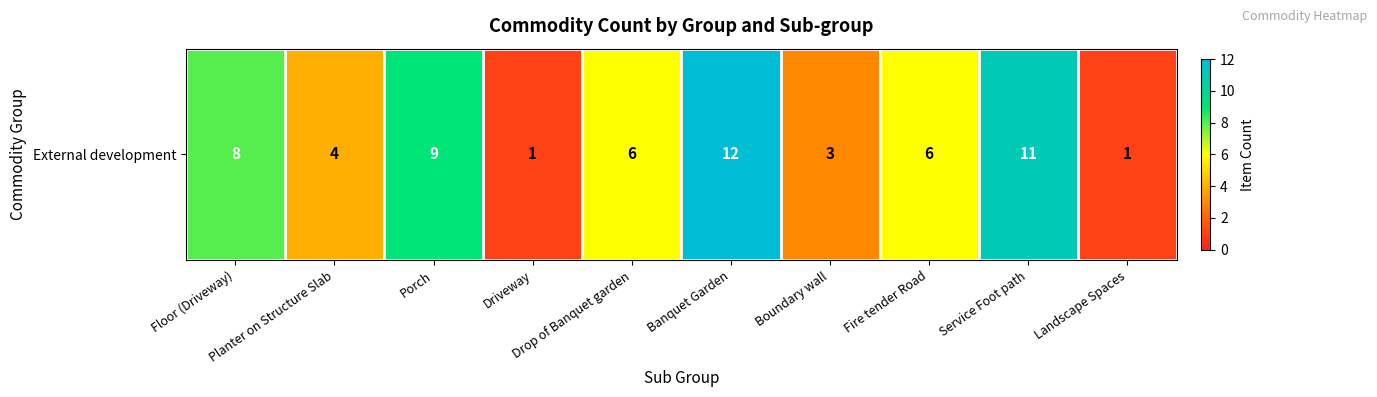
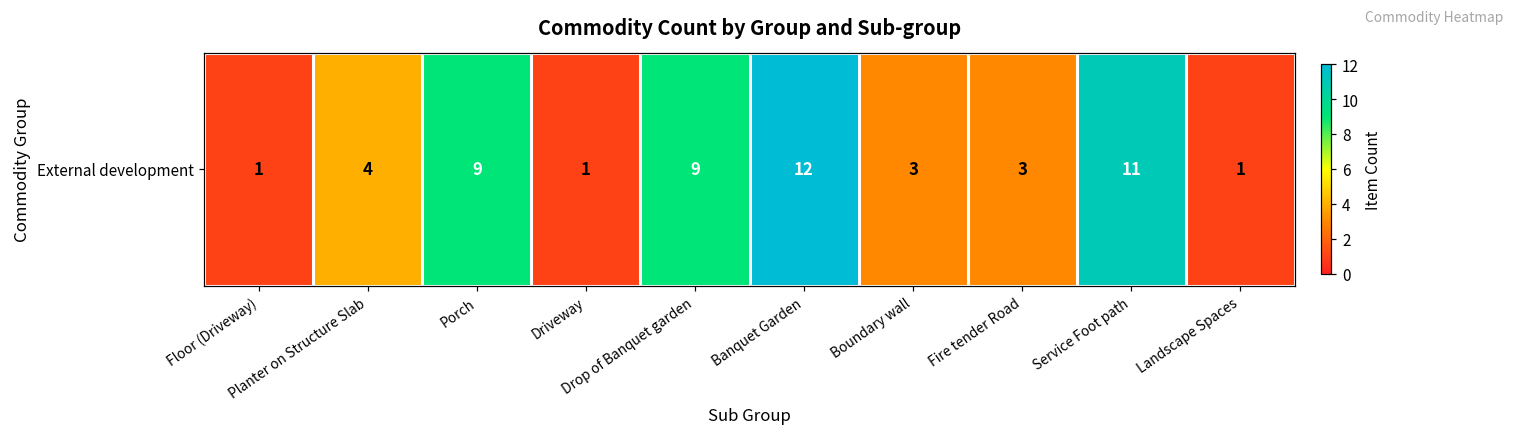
  {
    "External development": {
-     "Floor (Driveway)": 8,
+     "Floor (Driveway)": 1,
      "Planter on Structure Slab": 4,
      "Porch": 9,
      "Driveway": 1,
-     "Drop of Banquet garden": 6,
+     "Drop of Banquet garden": 9,
      "Banquet Garden": 12,
      "Boundary wall": 3,
-     "Fire tender Road": 6,
+     "Fire tender Road": 3,
      "Service Foot path": 11,
      "Landscape Spaces": 1
    }
  }
